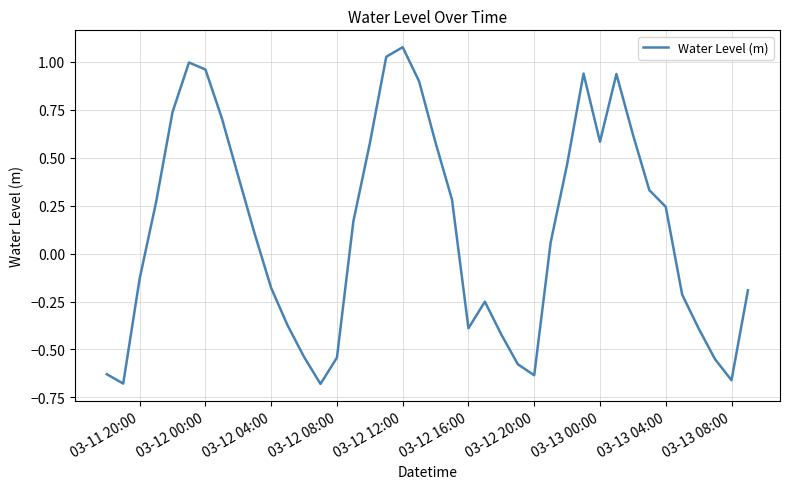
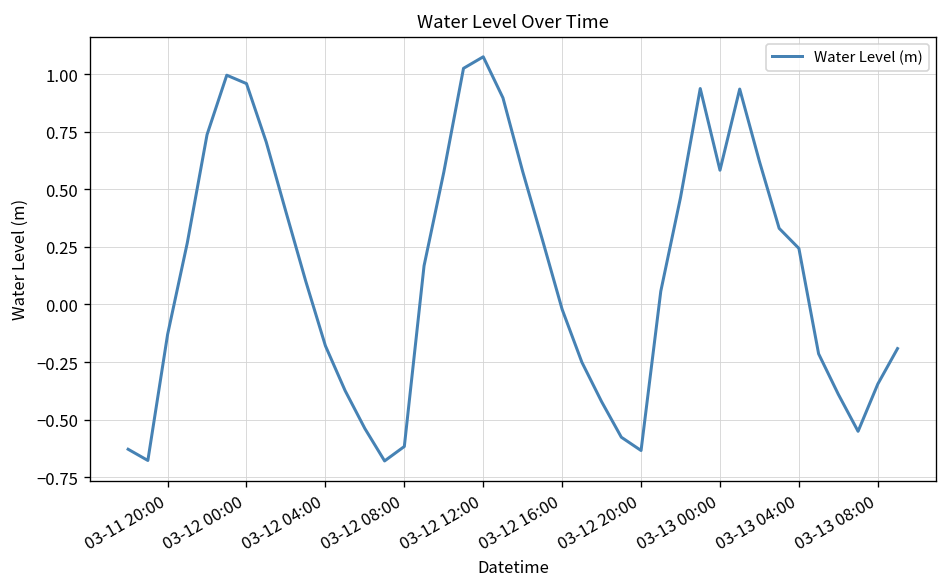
  {
    "03-11 20:00": -0.13,
    "03-12 00:00": 0.96,
    "03-12 04:00": -0.18,
-   "03-12 08:00": -0.54,
+   "03-12 08:00": -0.62,
    "03-12 12:00": 1.08,
-   "03-12 16:00": -0.39,
+   "03-12 16:00": -0.02,
    "03-12 20:00": -0.63,
    "03-13 00:00": 0.58,
    "03-13 04:00": 0.24,
-   "03-13 08:00": -0.66
+   "03-13 08:00": -0.35
  }
